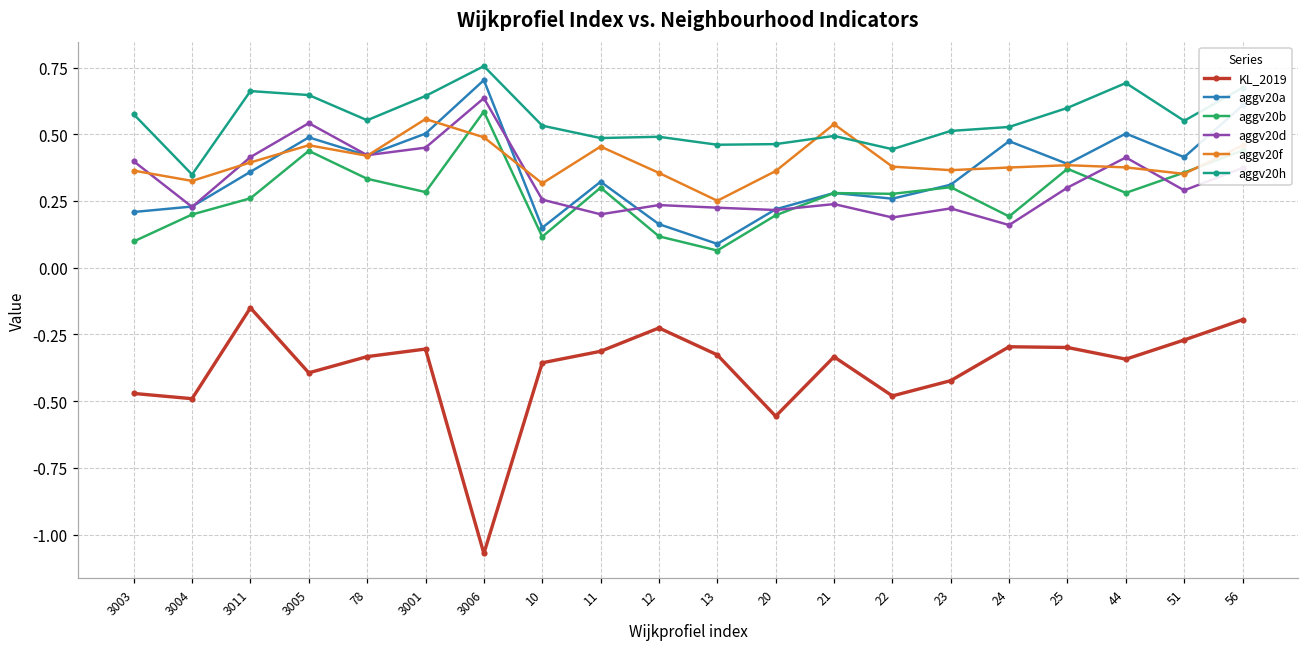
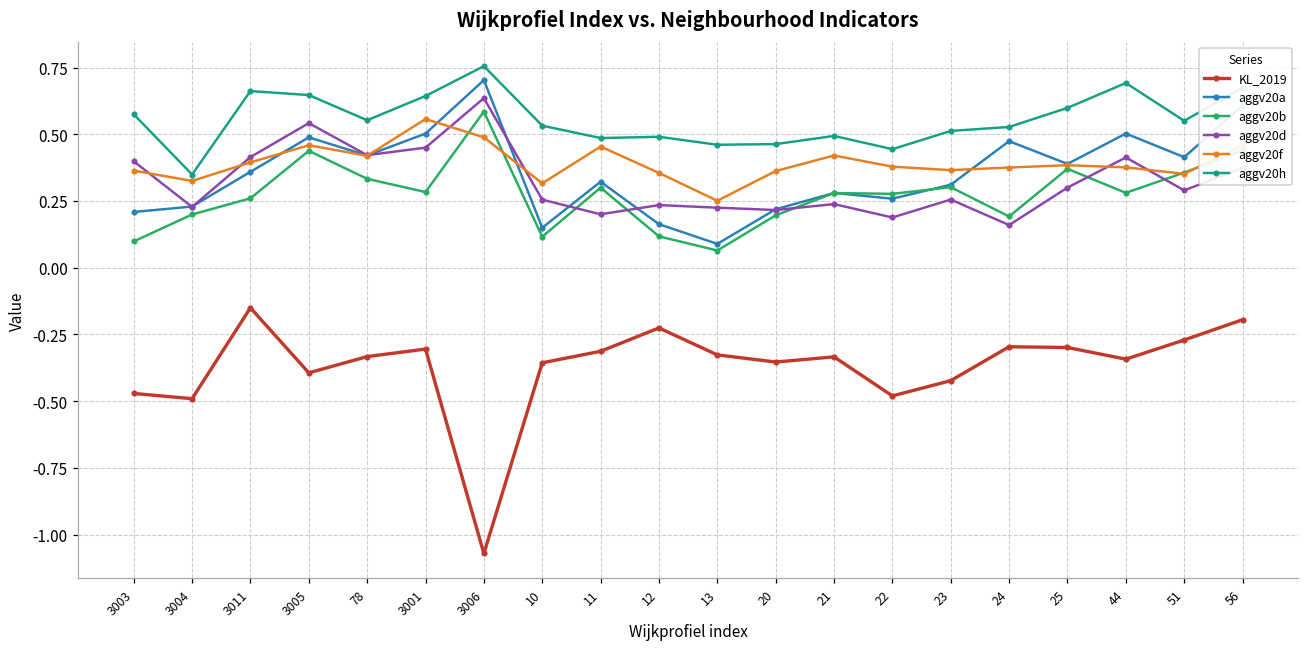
  {
    "KL_2019": {
      "3003": -0.47,
      "3004": -0.49,
      "3011": -0.15,
      "3005": -0.39,
      "78": -0.33,
      "3001": -0.30,
      "3006": -1.07,
      "10": -0.36,
      "11": -0.31,
      "12": -0.23,
      "13": -0.33,
-     "20": -0.56,
+     "20": -0.35,
      "21": -0.33,
      "22": -0.48,
      "23": -0.42,
      "24": -0.30,
      "25": -0.30,
      "44": -0.34,
      "51": -0.27,
      "56": -0.19
    },
    "aggv20a": {
      "3003": 0.21,
      "3011": 0.36,
      "3005": 0.49,
      "3001": 0.50,
      "3006": 0.70,
      "10": 0.15,
      "11": 0.32,
      "12": 0.16,
      "13": 0.09,
      "22": 0.26,
      "24": 0.47,
      "44": 0.50,
      "51": 0.41
    },
    "aggv20d": {
      "3003": 0.40,
      "3011": 0.41,
      "3005": 0.54,
      "3001": 0.45,
      "3006": 0.64,
      "10": 0.25,
      "11": 0.20,
      "12": 0.23,
      "13": 0.22,
      "21": 0.24,
      "22": 0.19,
-     "23": 0.22,
+     "23": 0.26,
      "24": 0.16,
      "25": 0.30,
      "44": 0.41,
      "51": 0.29
    },
    "aggv20f": {
      "3003": 0.36,
      "3004": 0.33,
      "3011": 0.39,
      "3005": 0.46,
      "3001": 0.56,
      "3006": 0.49,
      "10": 0.32,
      "11": 0.45,
      "12": 0.36,
      "13": 0.25,
      "20": 0.36,
-     "21": 0.54,
+     "21": 0.42,
      "22": 0.38,
      "23": 0.37,
      "24": 0.38,
      "44": 0.38
    }
  }
